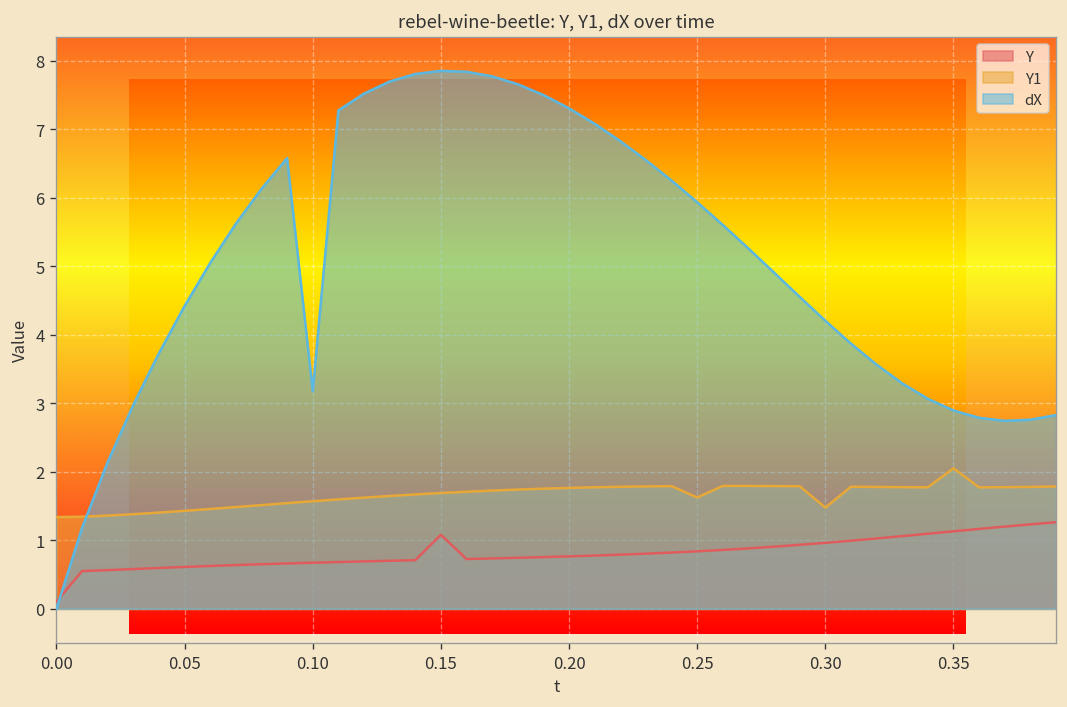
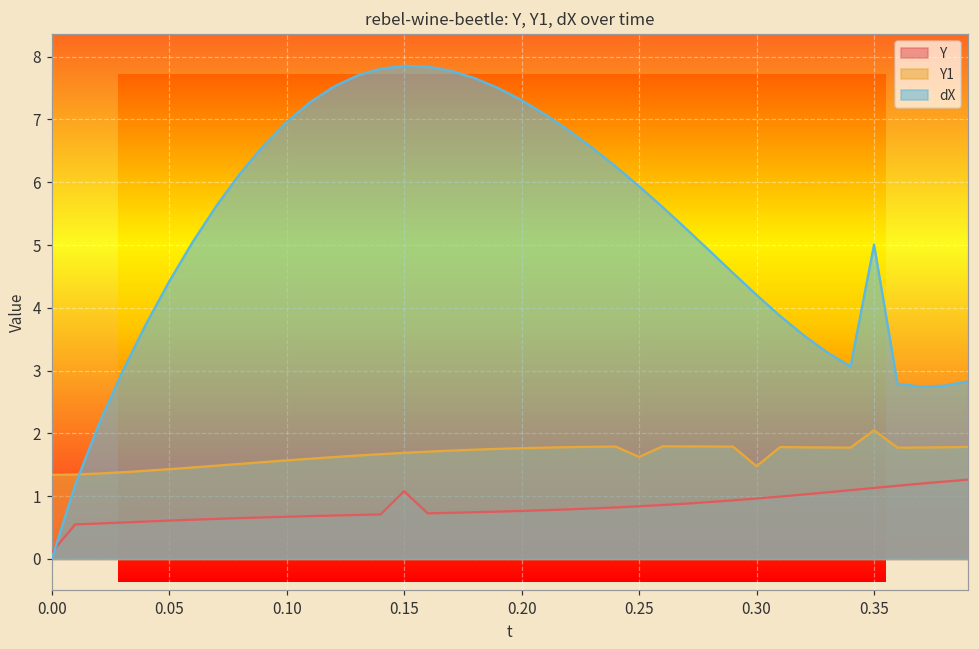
  {
    "Y": {
      "0.00": 0.1,
      "0.05": 0.6,
      "0.10": 0.7,
      "0.15": 1.1,
      "0.20": 0.8,
      "0.25": 0.8,
      "0.30": 1.0,
      "0.35": 1.1
    },
    "Y1": {
      "0.00": 1.3,
      "0.05": 1.4,
      "0.10": 1.6,
      "0.15": 1.7,
      "0.20": 1.8,
      "0.25": 1.6,
      "0.30": 1.5,
      "0.35": 2.1
    },
    "dX": {
      "0.00": 0.0,
      "0.05": 4.4,
-     "0.10": 3.2,
+     "0.10": 7.0,
      "0.15": 7.9,
      "0.20": 7.3,
      "0.25": 5.9,
      "0.30": 4.2,
-     "0.35": 2.9
+     "0.35": 5.0
    }
  }
